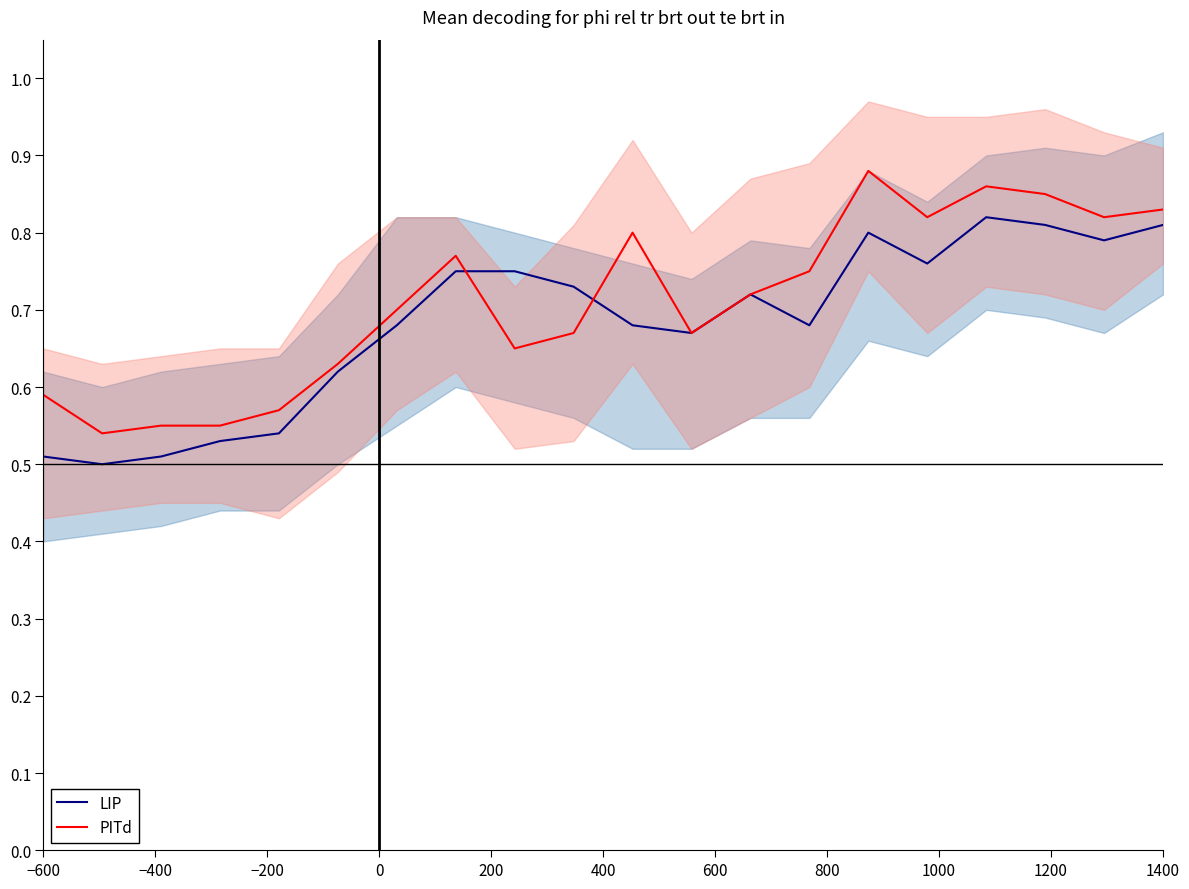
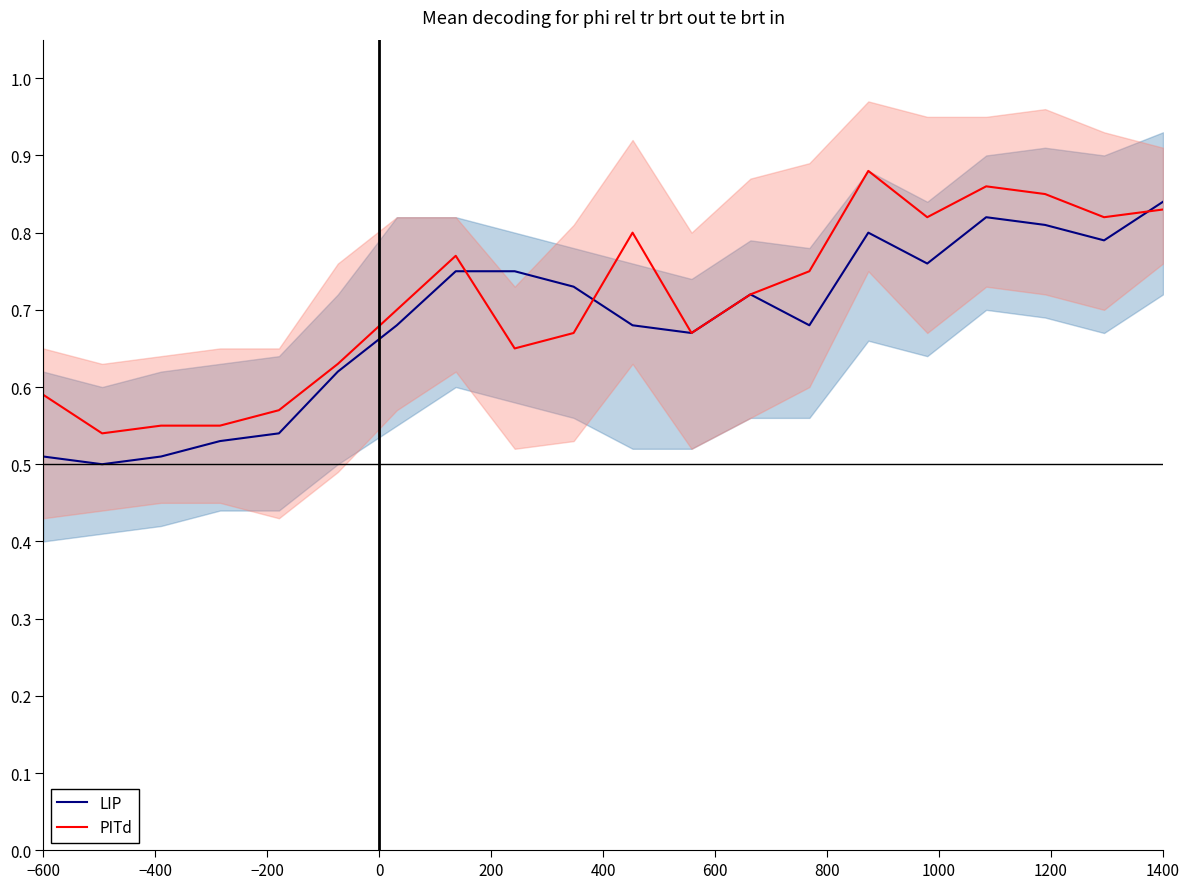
  {
    "LIP": {
      "−600": 0.51,
-     "1400": 0.81
+     "1400": 0.84
    },
    "PITd": {
      "−600": 0.59,
      "1400": 0.83
    }
  }
